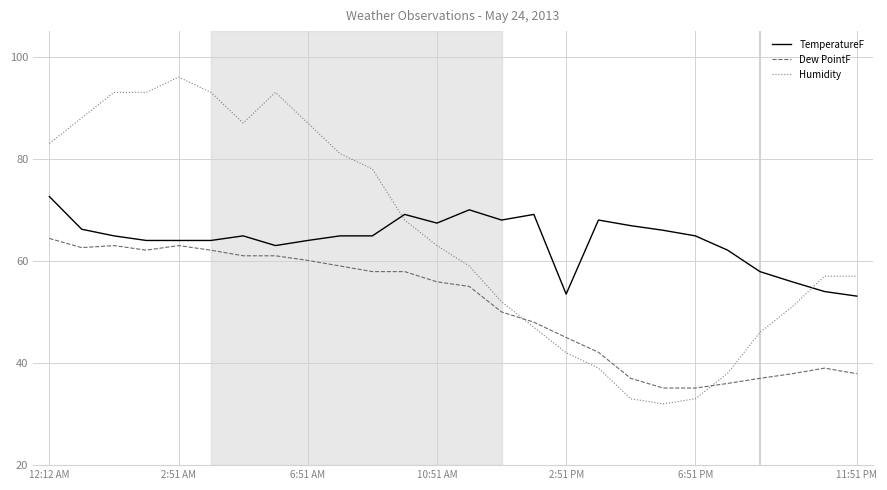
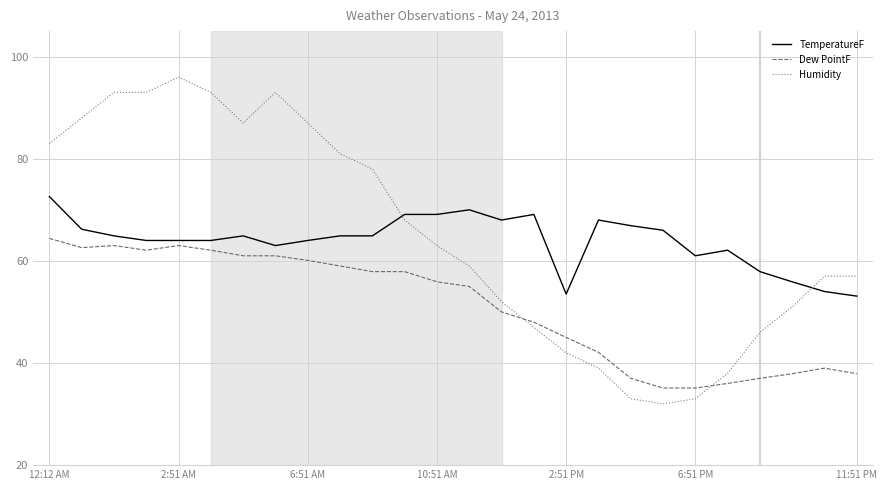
  {
    "TemperatureF": {
      "12:12 AM": 73,
      "2:51 AM": 64,
      "6:51 AM": 64,
-     "10:51 AM": 67,
+     "10:51 AM": 69,
      "2:51 PM": 54,
-     "6:51 PM": 65,
+     "6:51 PM": 61,
      "11:51 PM": 53
    }
  }
